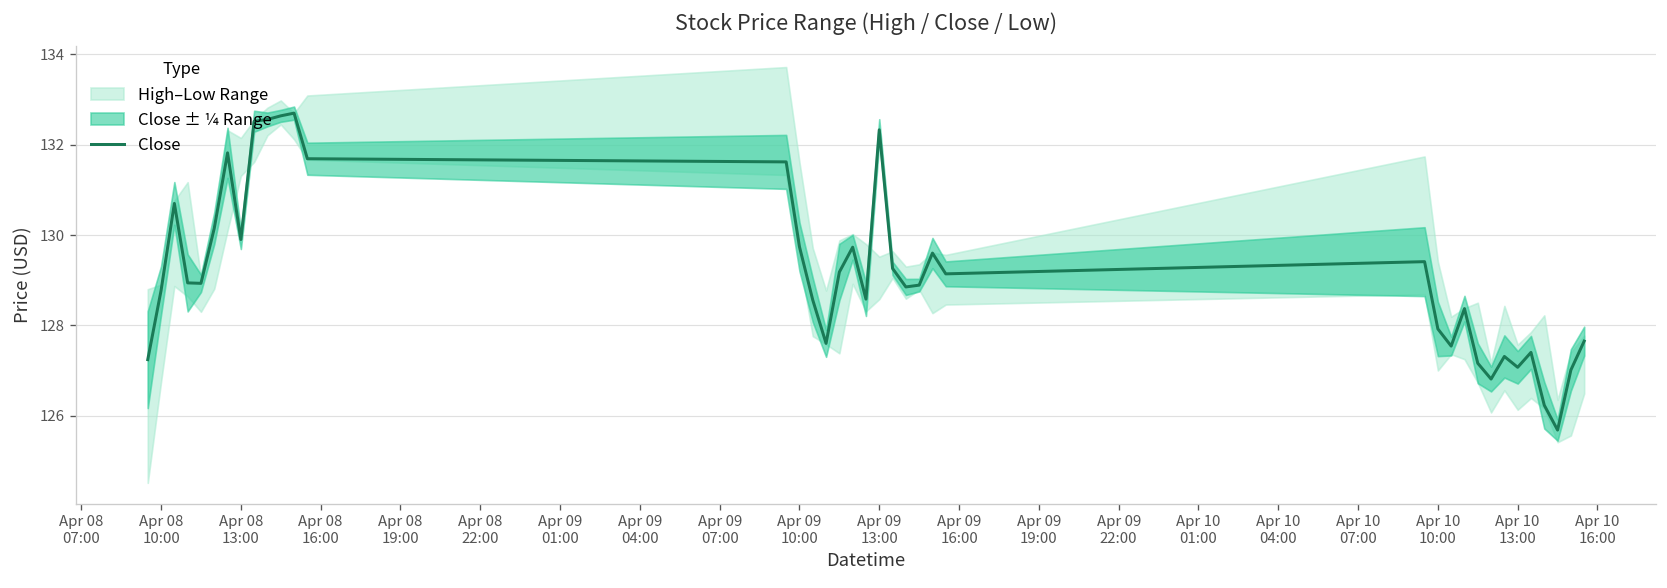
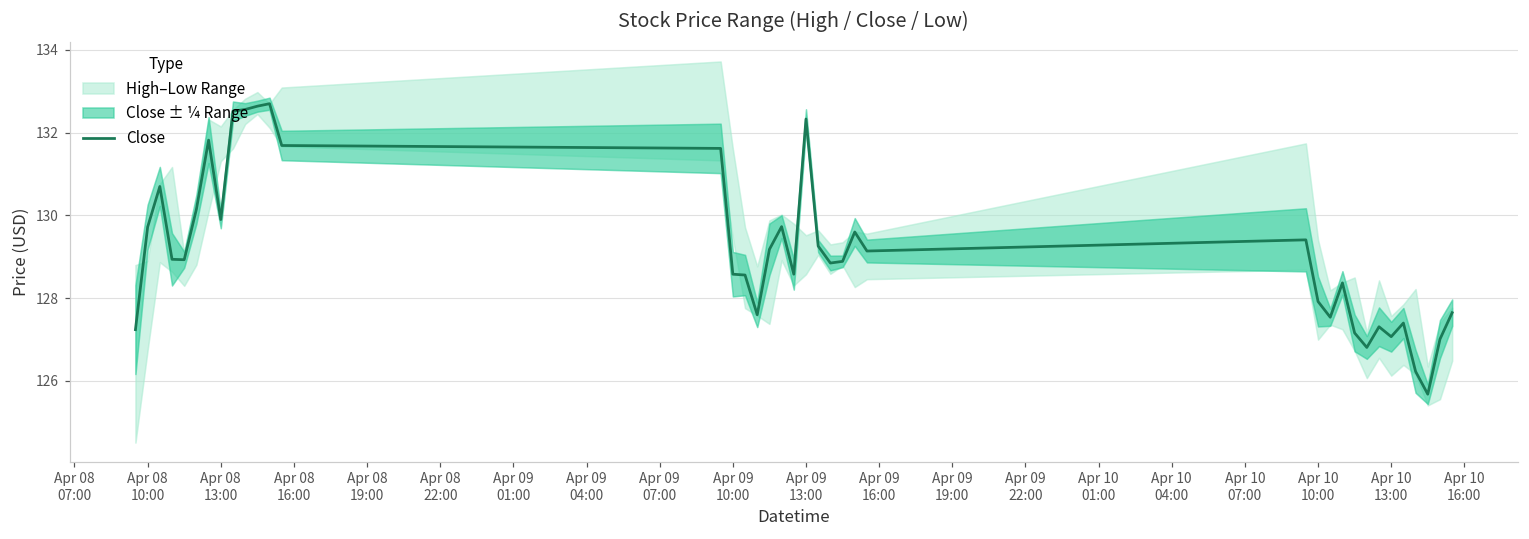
  {
    "Close": {
-     "Apr 08 10:00": 128.8,
+     "Apr 08 10:00": 129.7,
      "Apr 08 13:00": 129.9,
-     "Apr 09 10:00": 129.7,
+     "Apr 09 10:00": 128.6,
      "Apr 09 13:00": 132.3,
      "Apr 10 10:00": 127.9,
      "Apr 10 13:00": 127.1
    }
  }
